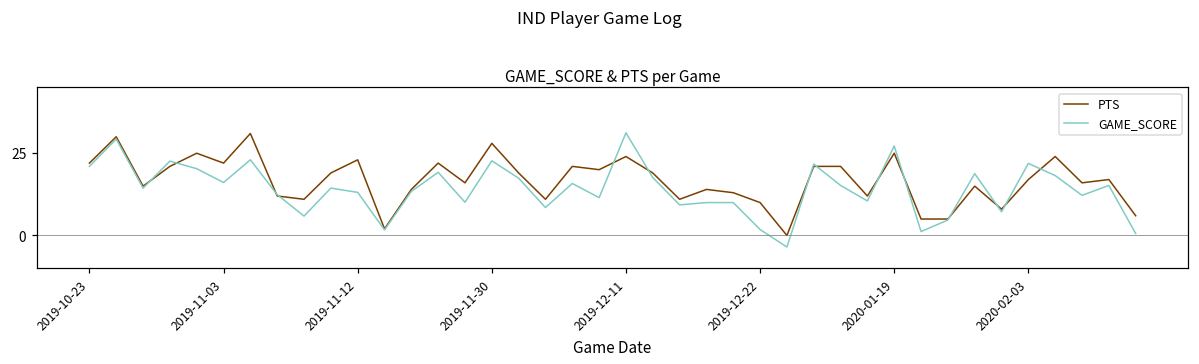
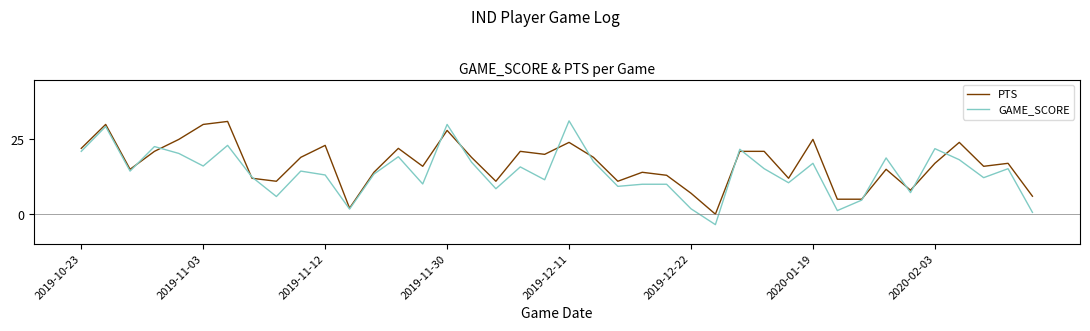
  {
    "PTS": {
      "2019-10-23": 22,
-     "2019-11-03": 22,
+     "2019-11-03": 30,
      "2019-11-12": 23,
      "2019-11-30": 28,
      "2019-12-11": 24,
-     "2019-12-22": 10,
+     "2019-12-22": 7,
      "2020-01-19": 25,
      "2020-02-03": 17
    },
    "GAME_SCORE": {
      "2019-10-23": 21,
      "2019-11-03": 16,
      "2019-11-12": 13,
-     "2019-11-30": 23,
+     "2019-11-30": 30,
      "2019-12-11": 31,
      "2019-12-22": 2,
-     "2020-01-19": 27,
+     "2020-01-19": 17,
      "2020-02-03": 22
    }
  }
